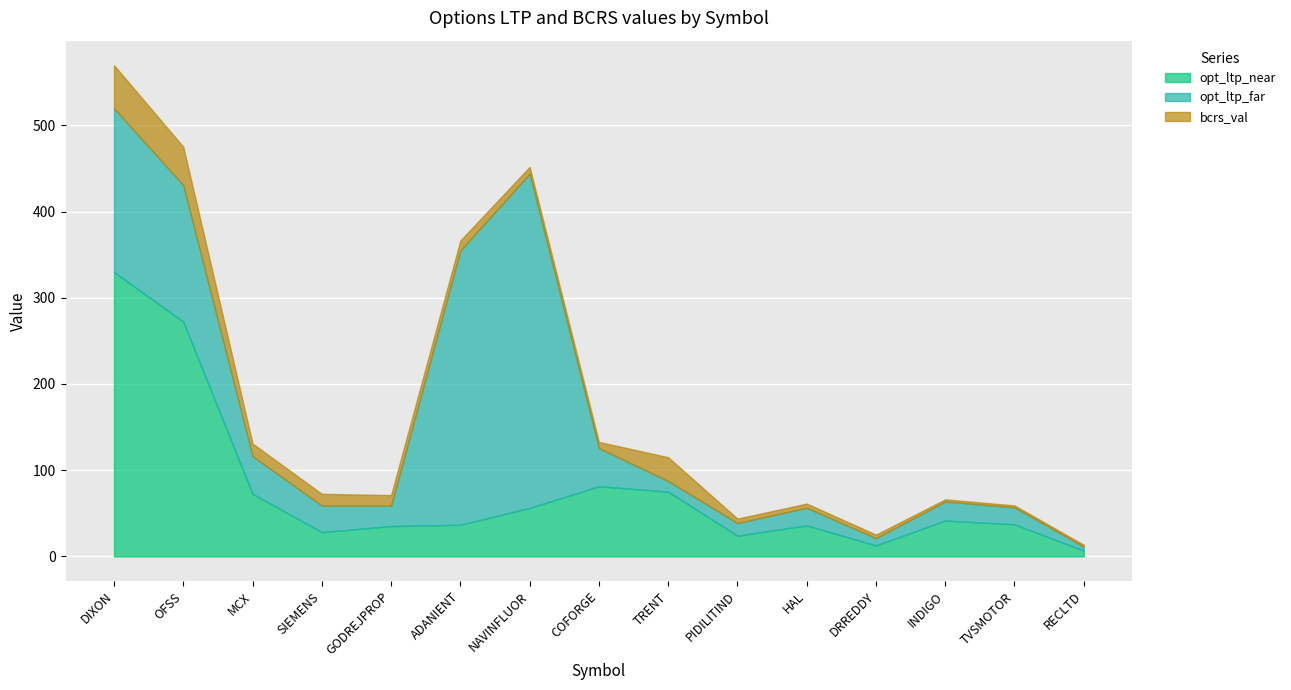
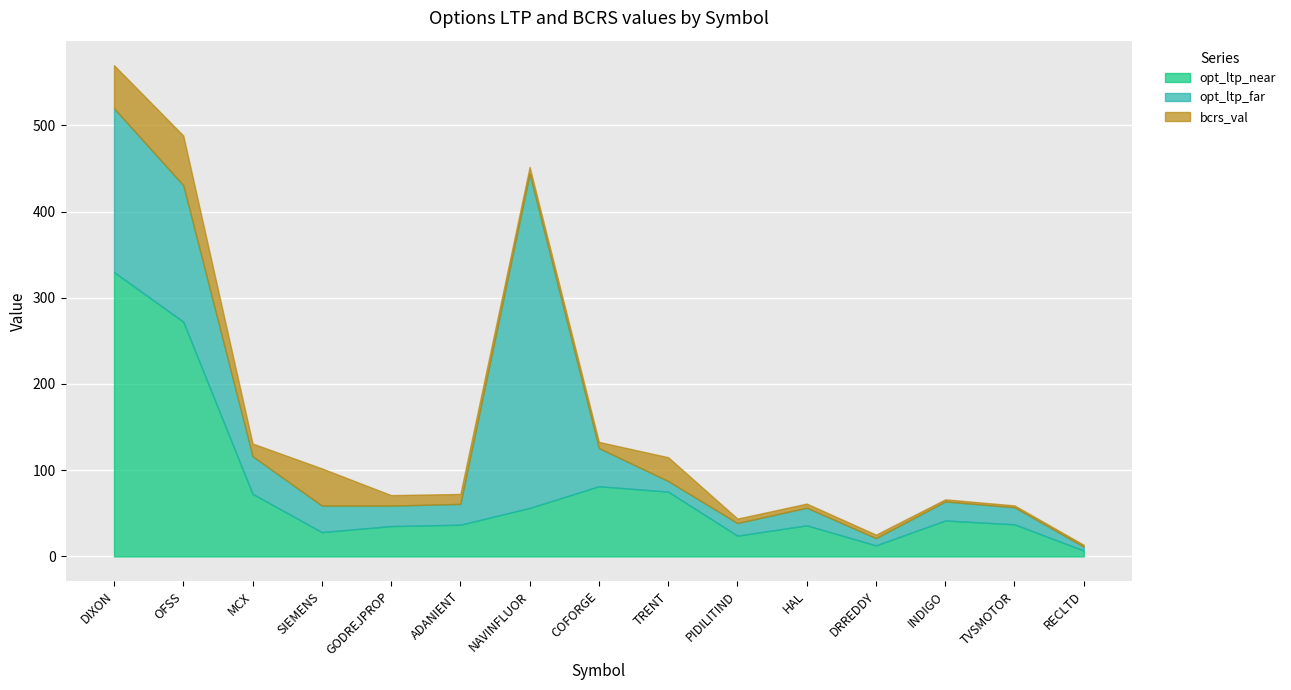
  {
    "opt_ltp_near": {
      "DIXON": 330,
      "OFSS": 270,
      "MCX": 70,
      "SIEMENS": 30,
      "GODREJPROP": 40,
      "ADANIENT": 40,
      "NAVINFLUOR": 60,
      "COFORGE": 80,
      "TRENT": 80,
      "PIDILITIND": 20,
      "HAL": 40,
      "DRREDDY": 10,
      "INDIGO": 40,
      "TVSMOTOR": 40,
      "RECLTD": 10
    },
    "opt_ltp_far": {
      "DIXON": 190,
      "OFSS": 160,
      "MCX": 40,
      "SIEMENS": 30,
      "GODREJPROP": 20,
-     "ADANIENT": 320,
+     "ADANIENT": 20,
      "NAVINFLUOR": 390,
      "COFORGE": 40,
      "TRENT": 10,
      "PIDILITIND": 10,
      "HAL": 20,
      "DRREDDY": 10
    },
    "bcrs_val": {
      "DIXON": 50,
-     "OFSS": 40,
+     "OFSS": 60,
      "MCX": 10,
-     "SIEMENS": 10,
+     "SIEMENS": 40,
      "GODREJPROP": 10,
      "ADANIENT": 10,
      "NAVINFLUOR": 10,
      "COFORGE": 10,
      "TRENT": 30,
      "PIDILITIND": 10,
      "HAL": 0,
      "DRREDDY": 0
    }
  }
